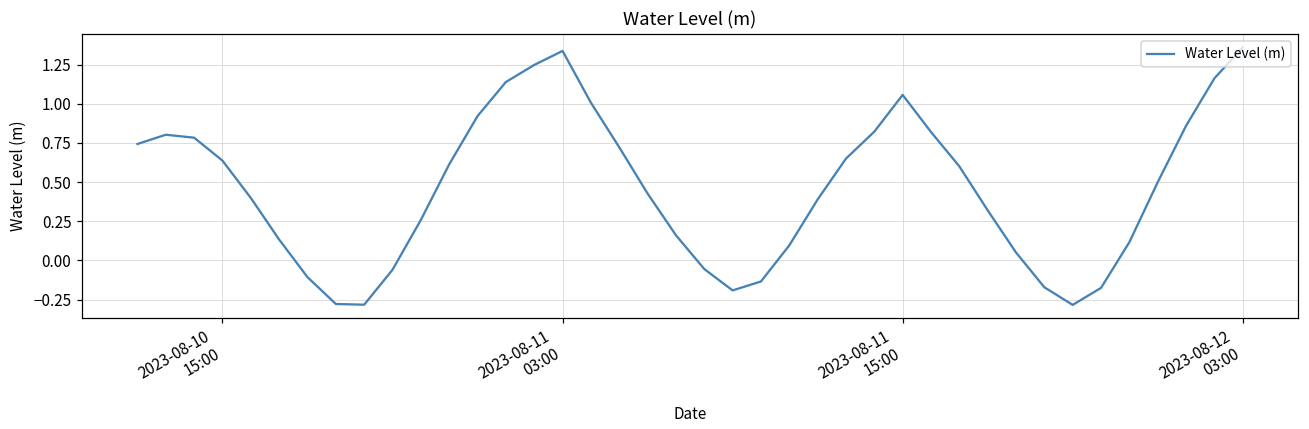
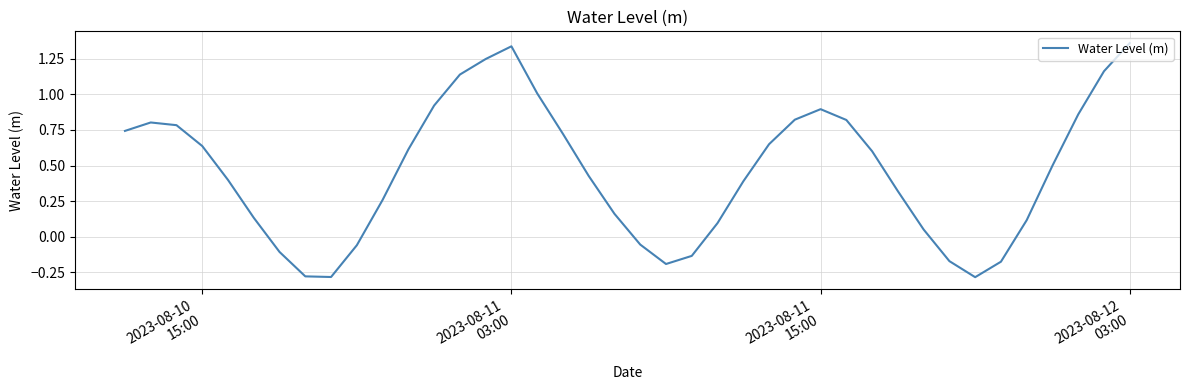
  {
    "2023-08-10 15:00": 0.64,
    "2023-08-11 03:00": 1.34,
-   "2023-08-11 15:00": 1.06
+   "2023-08-11 15:00": 0.90
  }
